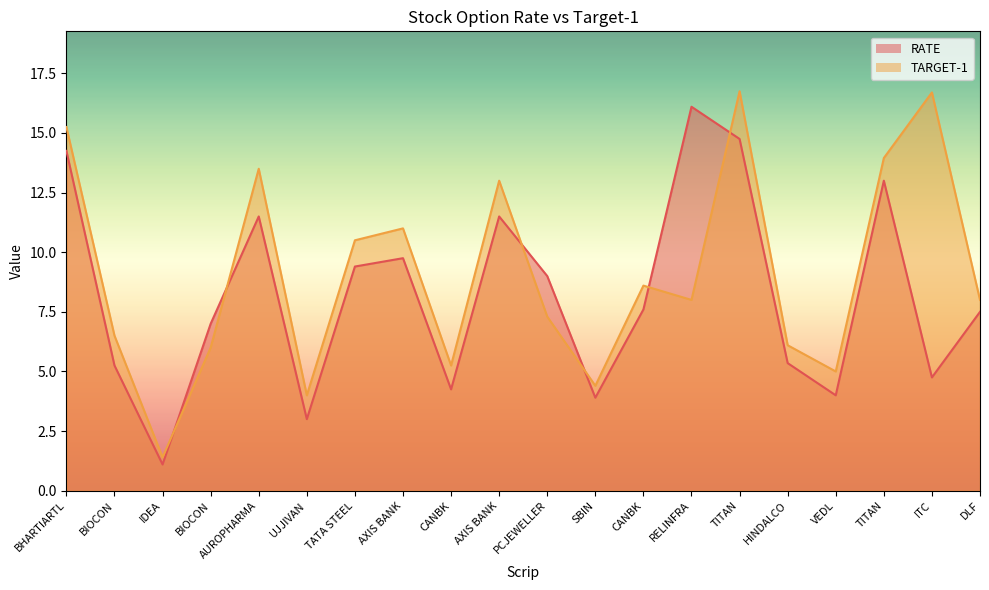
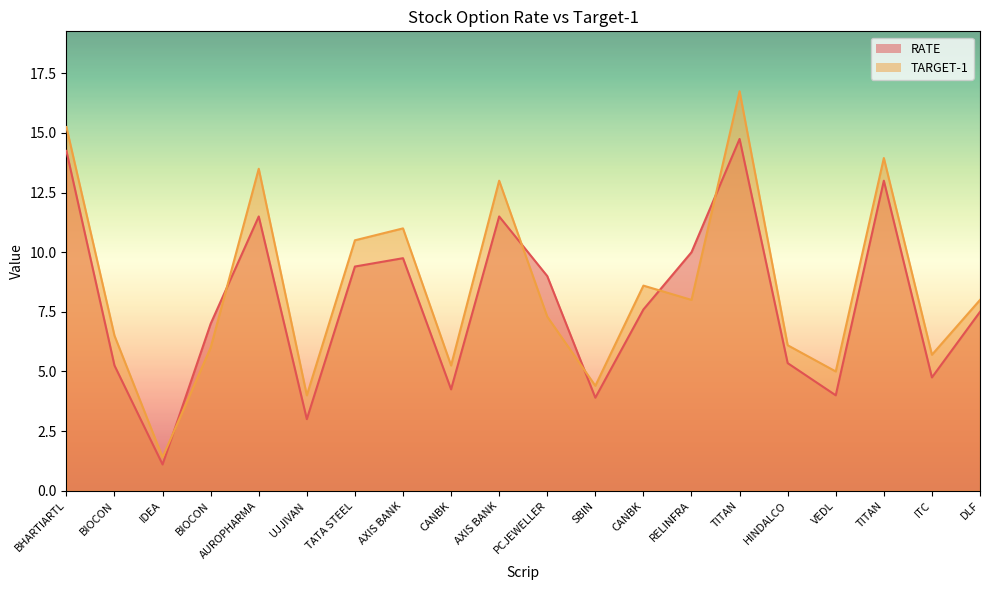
  {
    "RATE": {
      "BHARTIARTL": 14.3,
      "IDEA": 1.1,
      "AUROPHARMA": 11.5,
      "UJJIVAN": 3.0,
      "TATA STEEL": 9.4,
      "PCJEWELLER": 9.0,
      "SBIN": 3.9,
-     "RELINFRA": 16.1,
+     "RELINFRA": 10.0,
      "HINDALCO": 5.4,
      "VEDL": 4.0,
      "ITC": 4.8,
      "DLF": 7.5
    },
    "TARGET-1": {
      "BHARTIARTL": 15.3,
      "IDEA": 1.4,
      "AUROPHARMA": 13.5,
      "UJJIVAN": 4.0,
      "TATA STEEL": 10.5,
      "PCJEWELLER": 7.3,
      "SBIN": 4.4,
      "RELINFRA": 8.0,
      "HINDALCO": 6.1,
      "VEDL": 5.0,
-     "ITC": 16.7,
+     "ITC": 5.7,
      "DLF": 8.0
    }
  }
